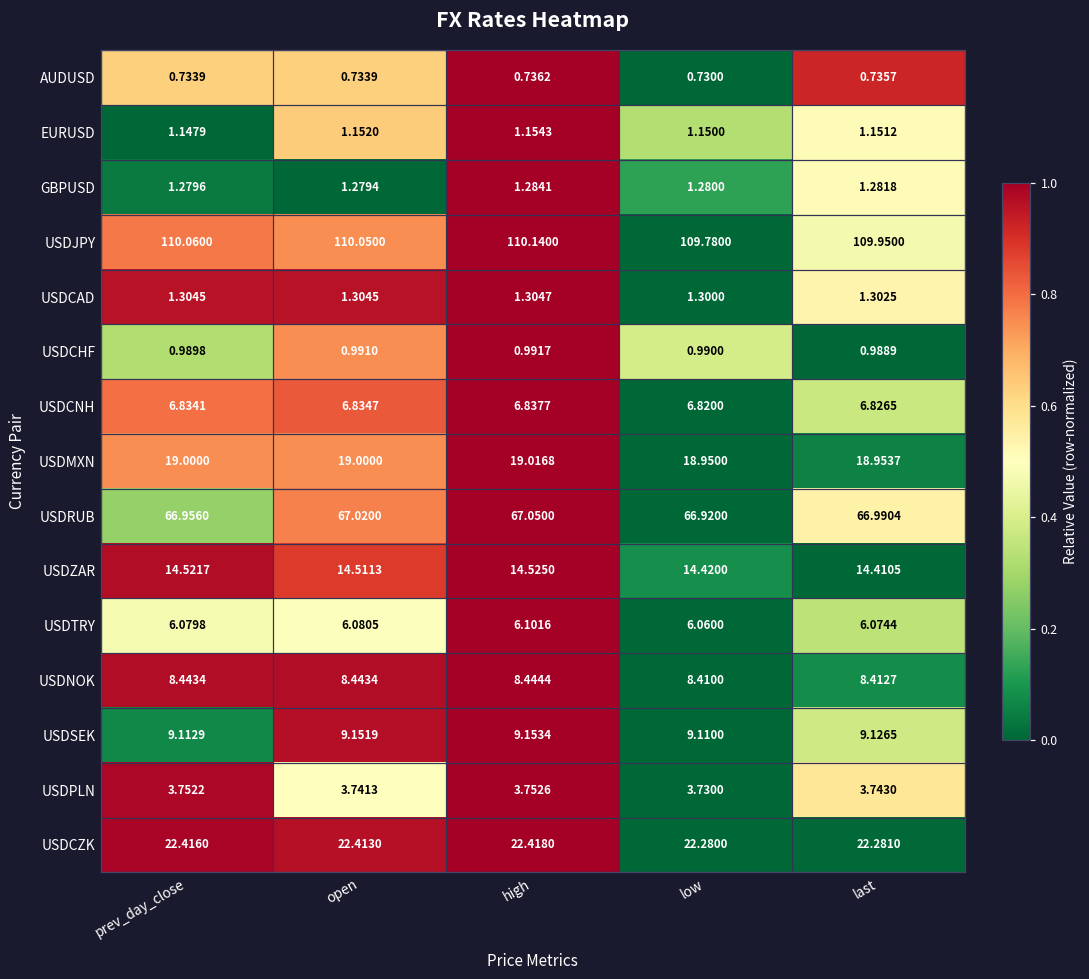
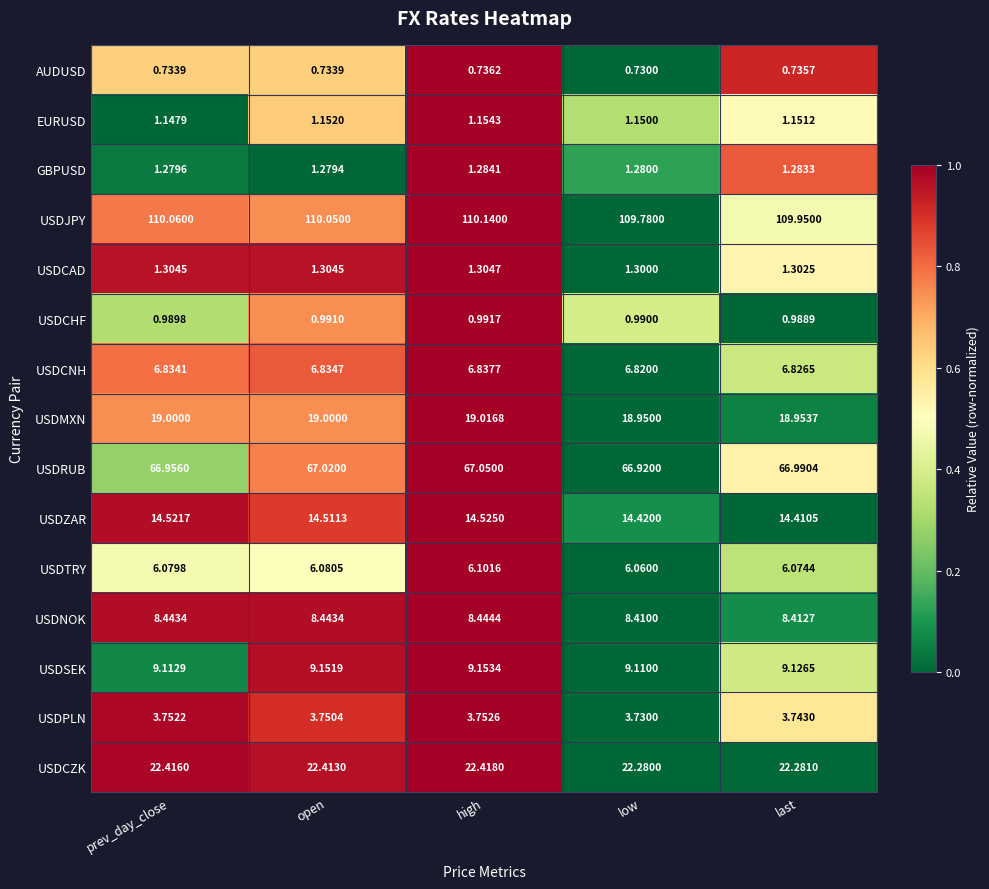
  {
    "AUDUSD": {
      "prev_day_close": 0.7339,
      "open": 0.7339,
      "high": 0.7362,
      "low": 0.7300,
      "last": 0.7357
    },
    "EURUSD": {
      "prev_day_close": 1.1479,
      "open": 1.1520,
      "high": 1.1543,
      "low": 1.1500,
      "last": 1.1512
    },
    "GBPUSD": {
      "prev_day_close": 1.2796,
      "open": 1.2794,
      "high": 1.2841,
      "low": 1.2800,
-     "last": 1.2818
+     "last": 1.2833
    },
    "USDJPY": {
      "prev_day_close": 110.0600,
      "open": 110.0500,
      "high": 110.1400,
      "low": 109.7800,
      "last": 109.9500
    },
    "USDCAD": {
      "prev_day_close": 1.3045,
      "open": 1.3045,
      "high": 1.3047,
      "low": 1.3000,
      "last": 1.3025
    },
    "USDCHF": {
      "prev_day_close": 0.9898,
      "open": 0.9910,
      "high": 0.9917,
      "low": 0.9900,
      "last": 0.9889
    },
    "USDCNH": {
      "prev_day_close": 6.8341,
      "open": 6.8347,
      "high": 6.8377,
      "low": 6.8200,
      "last": 6.8265
    },
    "USDMXN": {
      "prev_day_close": 19.0000,
      "open": 19.0000,
      "high": 19.0168,
      "low": 18.9500,
      "last": 18.9537
    },
    "USDRUB": {
      "prev_day_close": 66.9560,
      "open": 67.0200,
      "high": 67.0500,
      "low": 66.9200,
      "last": 66.9904
    },
    "USDZAR": {
      "prev_day_close": 14.5217,
      "open": 14.5113,
      "high": 14.5250,
      "low": 14.4200,
      "last": 14.4105
    },
    "USDTRY": {
      "prev_day_close": 6.0798,
      "open": 6.0805,
      "high": 6.1016,
      "low": 6.0600,
      "last": 6.0744
    },
    "USDNOK": {
      "prev_day_close": 8.4434,
      "open": 8.4434,
      "high": 8.4444,
      "low": 8.4100,
      "last": 8.4127
    },
    "USDSEK": {
      "prev_day_close": 9.1129,
      "open": 9.1519,
      "high": 9.1534,
      "low": 9.1100,
      "last": 9.1265
    },
    "USDPLN": {
      "prev_day_close": 3.7522,
-     "open": 3.7413,
+     "open": 3.7504,
      "high": 3.7526,
      "low": 3.7300,
      "last": 3.7430
    },
    "USDCZK": {
      "prev_day_close": 22.4160,
      "open": 22.4130,
      "high": 22.4180,
      "low": 22.2800,
      "last": 22.2810
    }
  }
